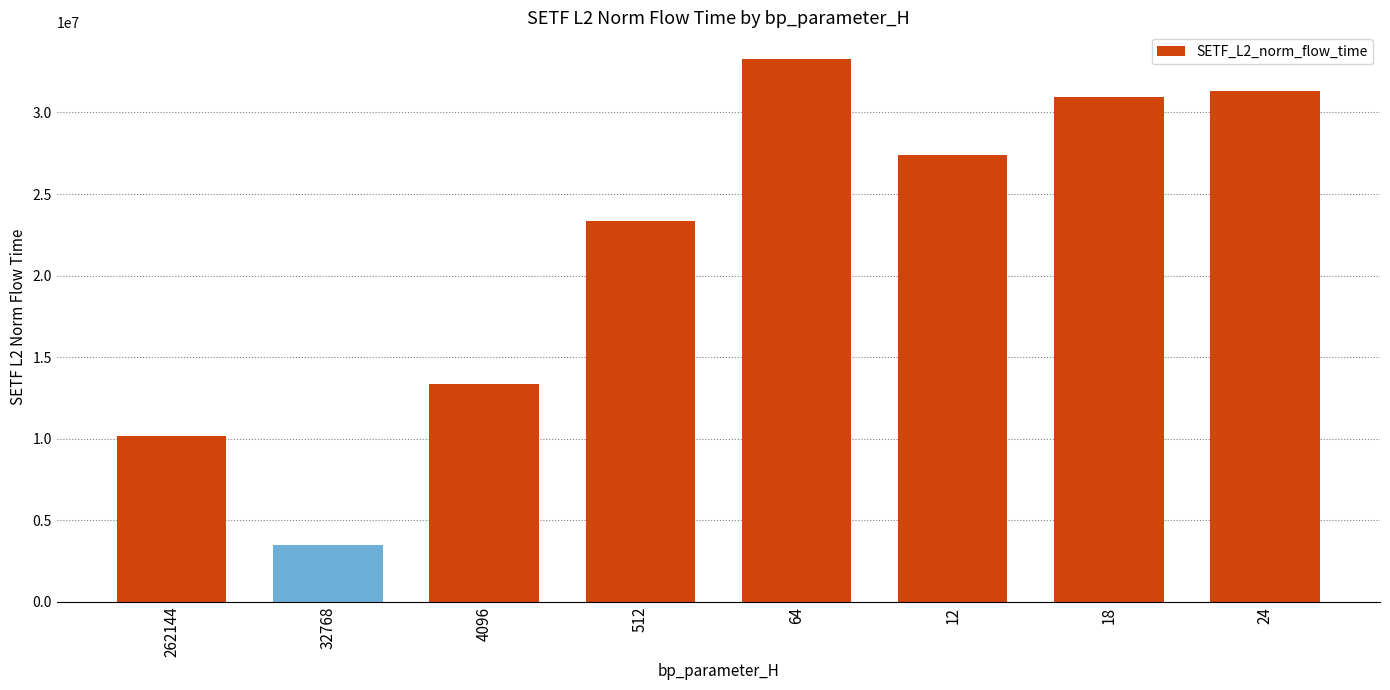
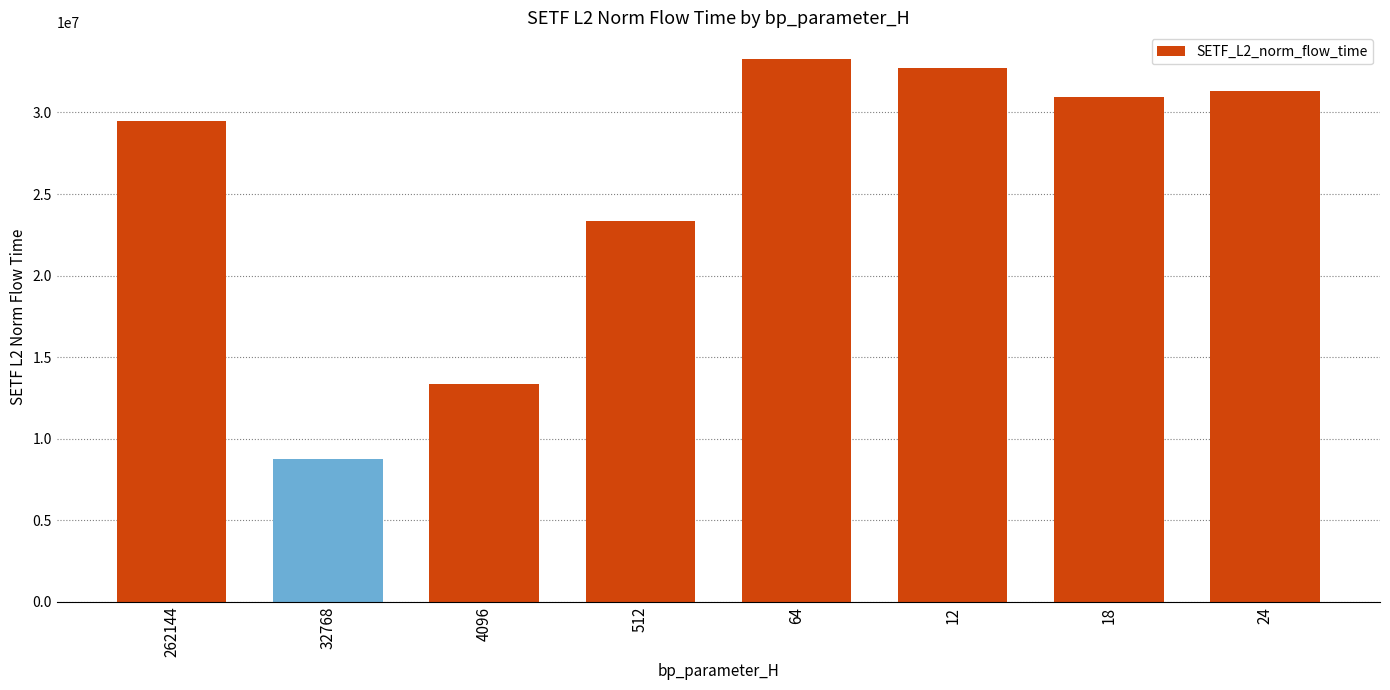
  {
-   "262144": 10100000,
-   "32768": 3500000,
+   "262144": 29500000,
+   "32768": 8800000,
    "4096": 13300000,
    "512": 23300000,
    "64": 33200000,
-   "12": 27400000,
+   "12": 32700000,
    "18": 30900000,
    "24": 31300000
  }
